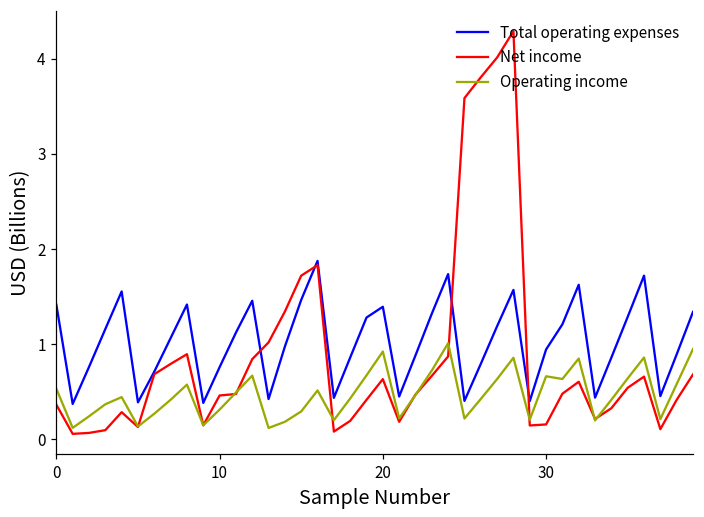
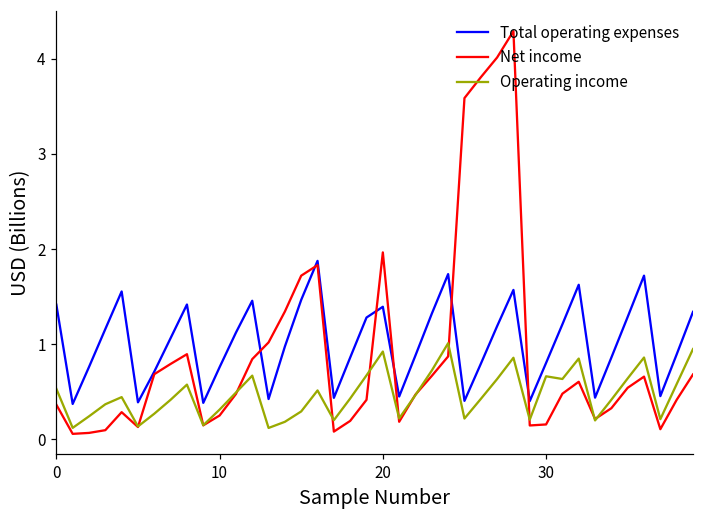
  {
    "Total operating expenses": {
      "0": 1.4,
      "10": 0.8,
      "20": 1.4,
-     "30": 0.9
+     "30": 0.8
    },
    "Net income": {
      "0": 0.4,
-     "10": 0.5,
-     "20": 0.6,
+     "10": 0.2,
+     "20": 2.0,
      "30": 0.2
    },
    "Operating income": {
      "0": 0.5,
      "10": 0.3,
      "20": 0.9,
      "30": 0.7
    }
  }
